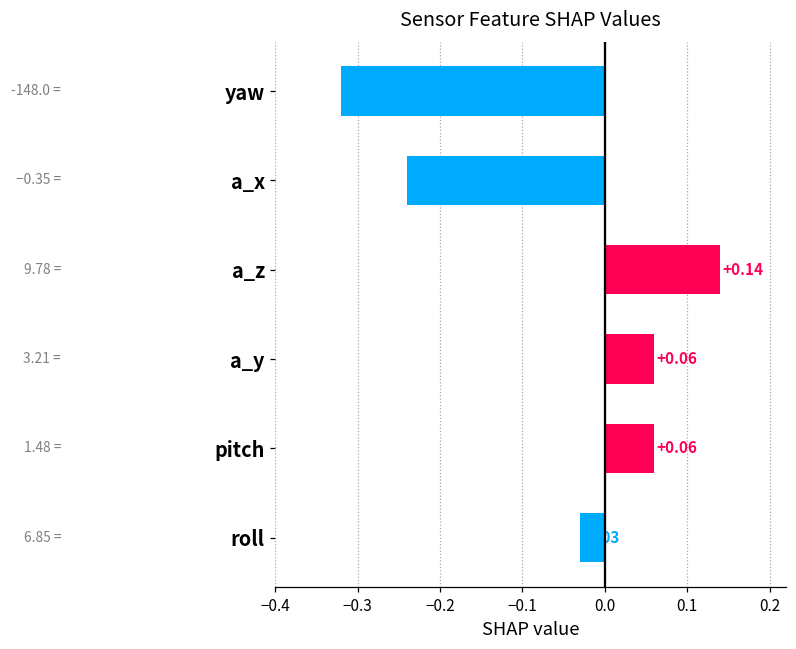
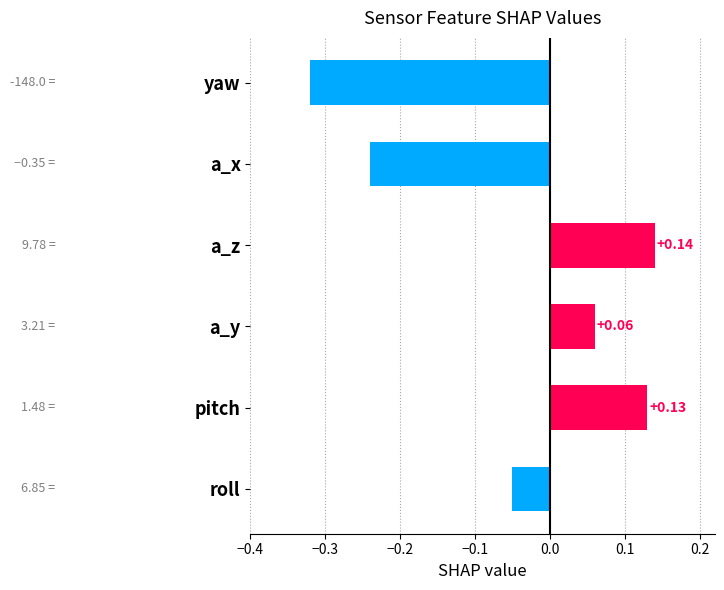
  {
    "a_z": "+0.14",
    "a_y": "+0.06",
-   "pitch": "+0.06",
-   "roll": "-0.03"
+   "pitch": "+0.13",
+   "roll": "-0.05"
  }
